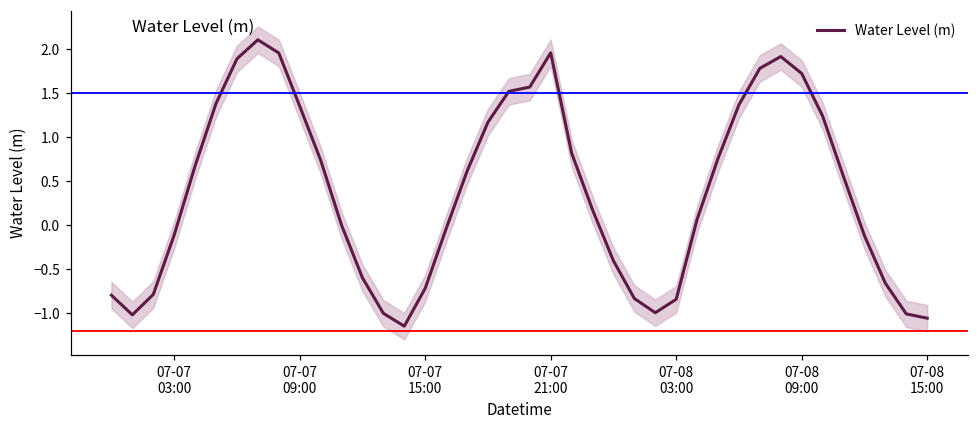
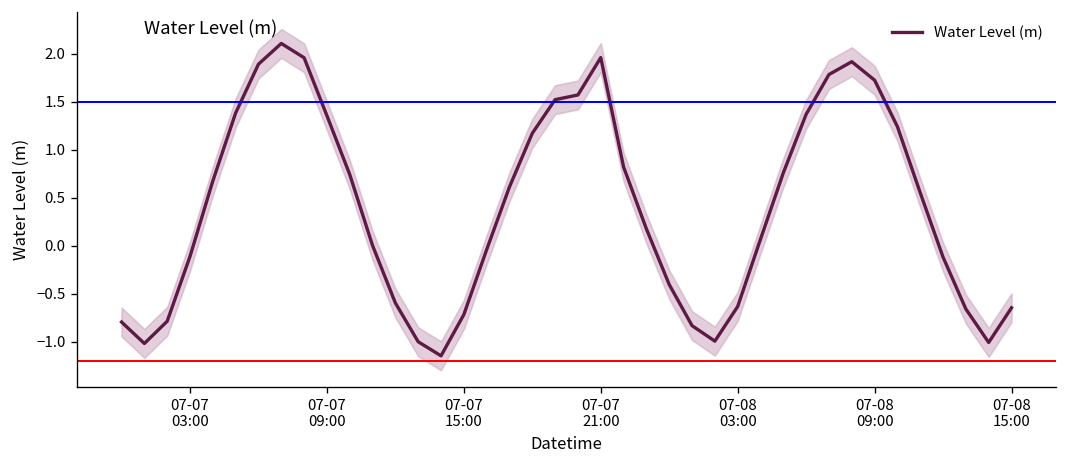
  {
    "Water Level (m)": {
      "07-07 03:00": -0.1,
      "07-07 09:00": 1.4,
      "07-07 15:00": -0.7,
      "07-07 21:00": 2.0,
-     "07-08 03:00": -0.8,
+     "07-08 03:00": -0.6,
      "07-08 09:00": 1.7,
-     "07-08 15:00": -1.1
+     "07-08 15:00": -0.6
    }
  }
